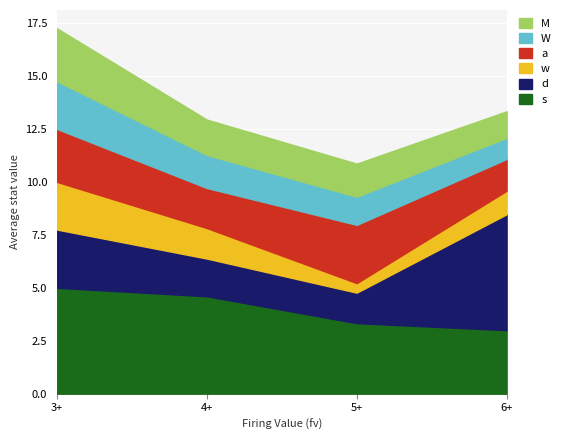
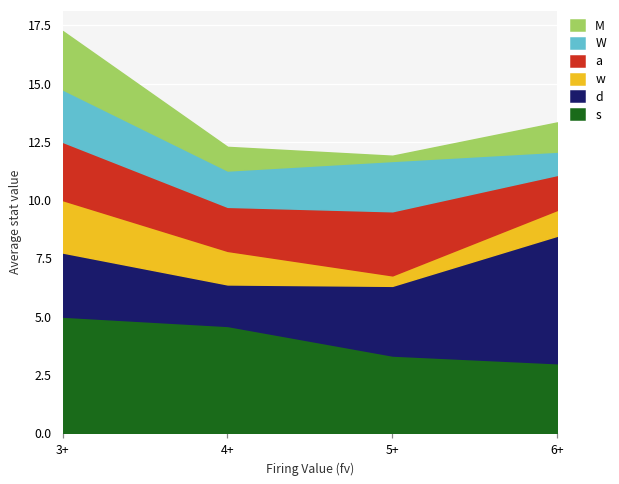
  {
    "d": {
-     "5+": 1.4
+     "5+": 3.0
    },
    "W": {
-     "5+": 1.3
+     "5+": 2.2
    },
    "M": {
      "3+": 2.5,
-     "4+": 1.7,
-     "5+": 1.6,
+     "4+": 1.0,
+     "5+": 0.2,
      "6+": 1.3
    }
  }
